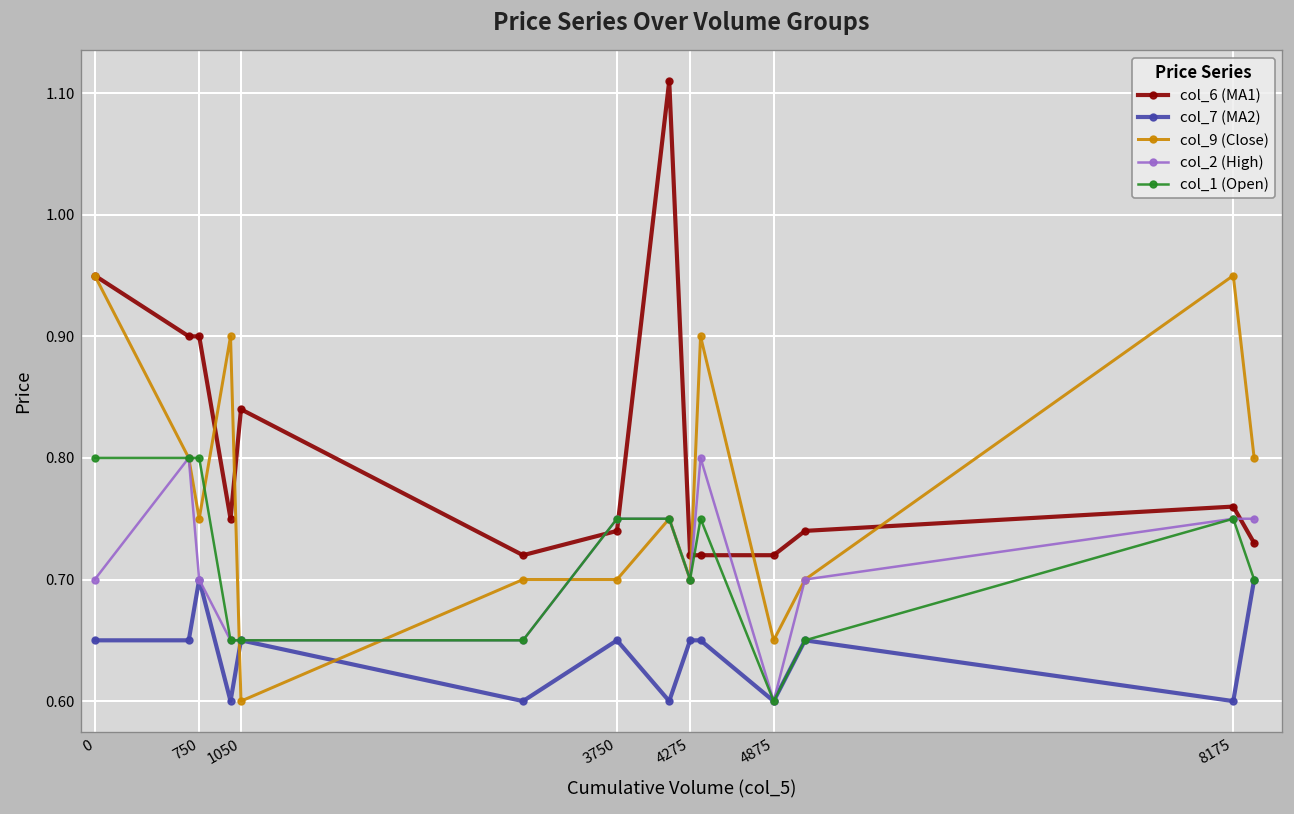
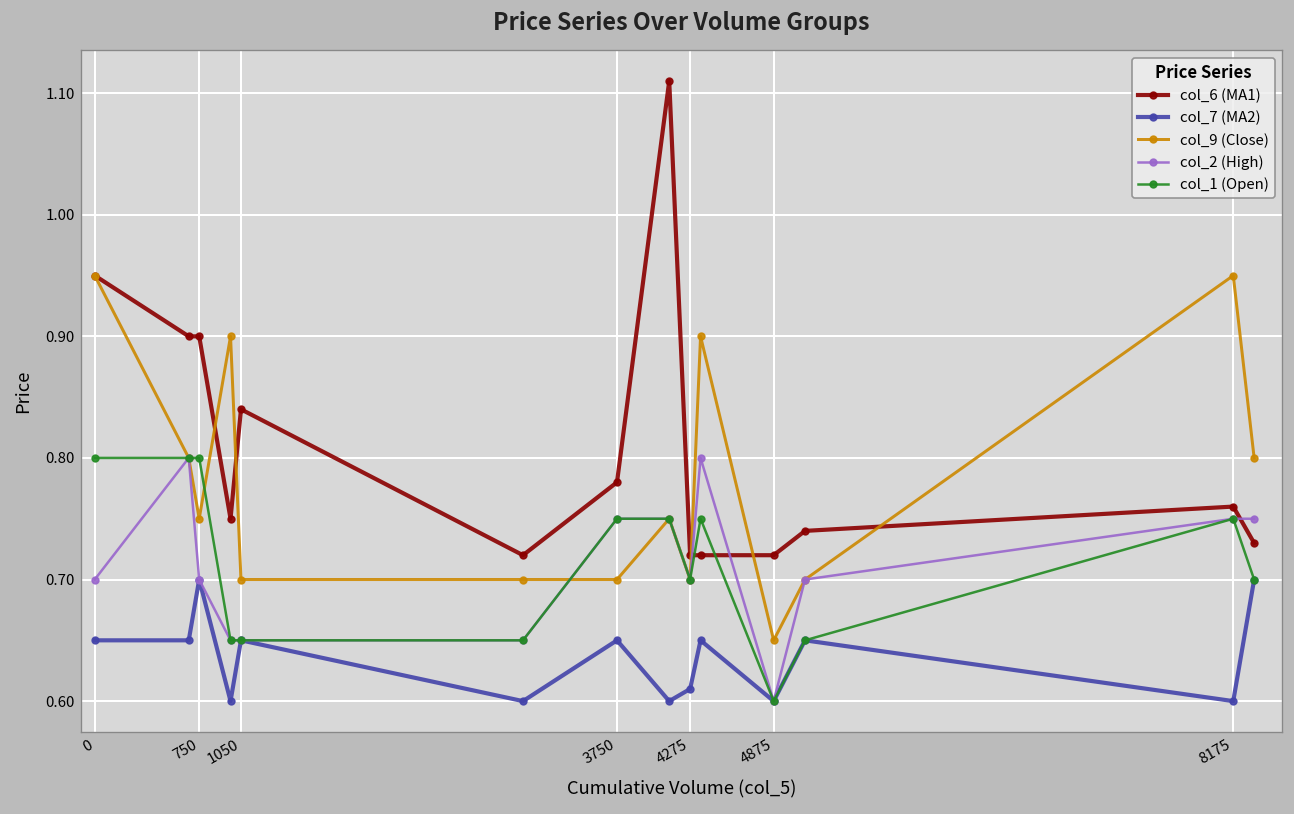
  {
    "col_6 (MA1)": {
      "750": 0.90,
      "1050": 0.84,
-     "3750": 0.74,
+     "3750": 0.78,
      "4275": 0.72,
      "4875": 0.72,
      "8175": 0.76
    },
    "col_7 (MA2)": {
      "0": 0.65,
      "3750": 0.65,
-     "4275": 0.65,
+     "4275": 0.61,
      "8175": 0.60
    },
    "col_9 (Close)": {
      "750": 0.750,
-     "1050": 0.6,
+     "1050": 0.7,
      "3750": 0.7,
      "4875": 0.650,
      "8175": 0.950
    },
    "col_2 (High)": {
      "0": 0.70
    },
    "col_1 (Open)": {
      "0": 0.80,
      "750": 0.80
    }
  }
